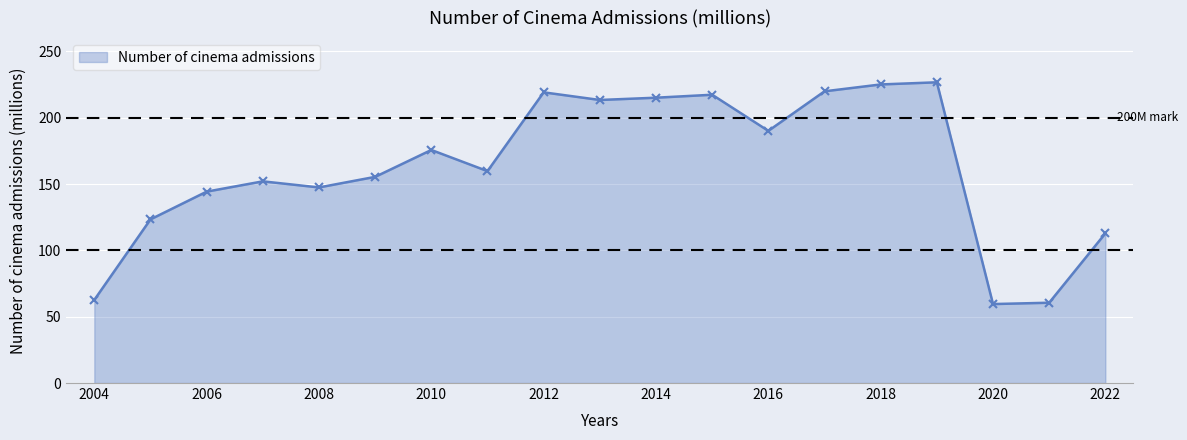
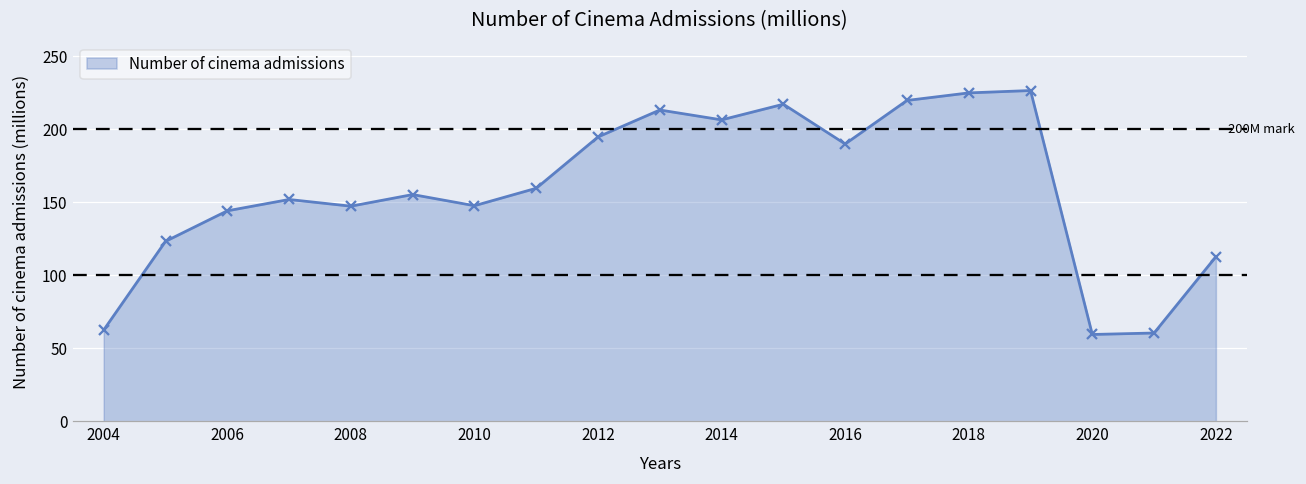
  {
    "2004": 63,
    "2006": 144,
    "2008": 147,
-   "2010": 176,
-   "2012": 219,
-   "2014": 215,
+   "2010": 148,
+   "2012": 195,
+   "2014": 207,
    "2016": 190,
    "2018": 225,
    "2020": 60,
    "2022": 113
  }
